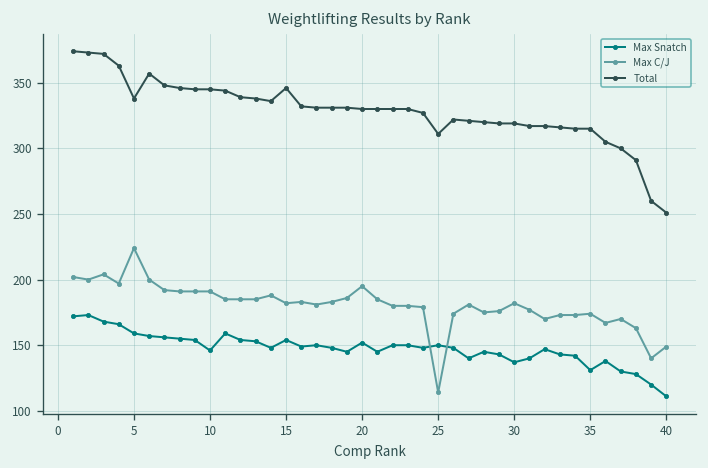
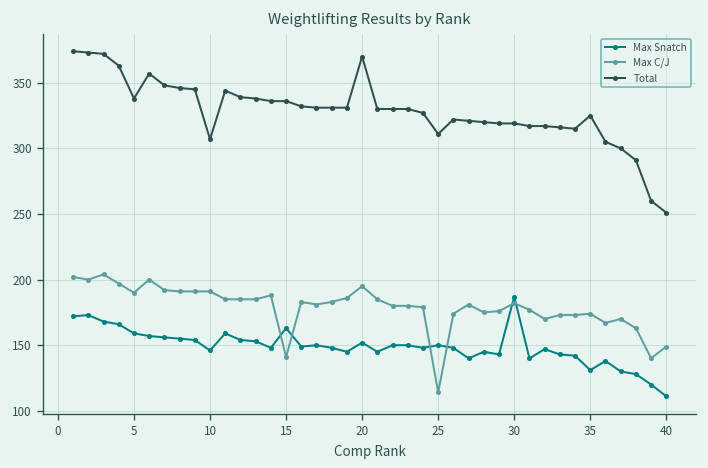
  {
    "Max Snatch": {
      "5": 159,
      "10": 146,
-     "15": 154,
+     "15": 163,
      "20": 152,
      "25": 150,
-     "30": 137,
+     "30": 187,
      "35": 131,
      "40": 111
    },
    "Max C/J": {
-     "5": 224,
+     "5": 190,
      "10": 191,
-     "15": 182,
+     "15": 141,
      "20": 195,
      "25": 114,
      "30": 182,
      "35": 174,
      "40": 149
    },
    "Total": {
      "5": 338,
-     "10": 345,
-     "15": 346,
-     "20": 330,
+     "10": 307,
+     "15": 336,
+     "20": 370,
      "25": 311,
      "30": 319,
-     "35": 315,
+     "35": 325,
      "40": 251
    }
  }
